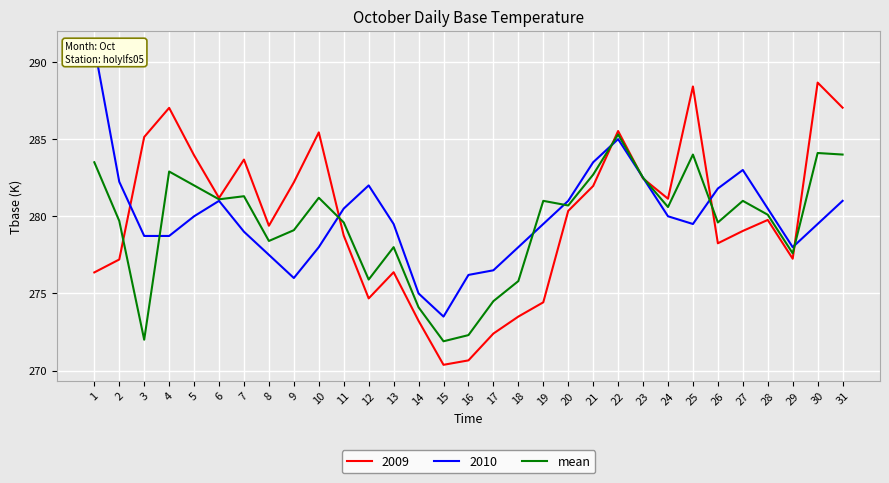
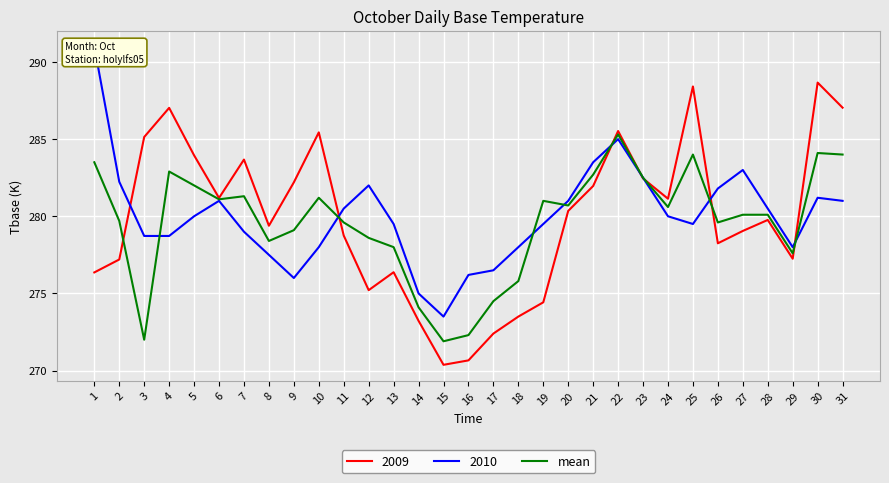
  {
    "2009": {
      "1": 276.4,
      "2": 277.2,
      "3": 285.1,
      "4": 287.0,
      "5": 284.0,
      "7": 283.7,
      "8": 279.4,
      "9": 282.2,
      "10": 285.4,
      "11": 278.8,
-     "12": 274.7,
+     "12": 275.2,
      "13": 276.4,
      "14": 273.2,
      "15": 270.4,
      "16": 270.7,
      "17": 272.4,
      "18": 273.5,
      "19": 274.4,
      "20": 280.4,
      "21": 282.0,
      "22": 285.5,
      "24": 281.1,
      "25": 288.4,
      "26": 278.3,
      "27": 279.1,
      "28": 279.8,
      "29": 277.3,
      "30": 288.7,
      "31": 287.0
    },
    "2010": {
      "2": 282.2,
      "3": 278.7,
      "4": 278.7,
      "5": 280.0,
      "7": 279.0,
      "8": 277.5,
      "9": 276.0,
      "10": 278.0,
      "11": 280.5,
      "12": 282.0,
      "13": 279.5,
      "14": 275.0,
      "15": 273.5,
      "16": 276.2,
      "17": 276.5,
      "18": 278.0,
      "19": 279.5,
      "20": 281.0,
      "21": 283.5,
      "22": 285.0,
      "24": 280.0,
      "25": 279.5,
      "26": 281.8,
      "27": 283.0,
      "28": 280.5,
      "29": 278.0,
-     "30": 279.5,
+     "30": 281.2,
      "31": 281.0
    },
    "mean": {
      "1": 283.5,
      "2": 279.7,
      "3": 272.0,
      "4": 282.9,
      "5": 282.0,
      "7": 281.3,
      "8": 278.4,
      "9": 279.1,
      "10": 281.2,
      "11": 279.6,
-     "12": 275.9,
+     "12": 278.6,
      "13": 278.0,
      "14": 274.1,
      "15": 271.9,
      "16": 272.3,
      "17": 274.5,
      "18": 275.8,
      "19": 281.0,
      "20": 280.7,
      "21": 282.7,
      "22": 285.3,
      "24": 280.6,
      "25": 284.0,
      "26": 279.6,
-     "27": 281.0,
+     "27": 280.1,
      "28": 280.1,
      "29": 277.6,
      "30": 284.1,
      "31": 284.0
    }
  }
